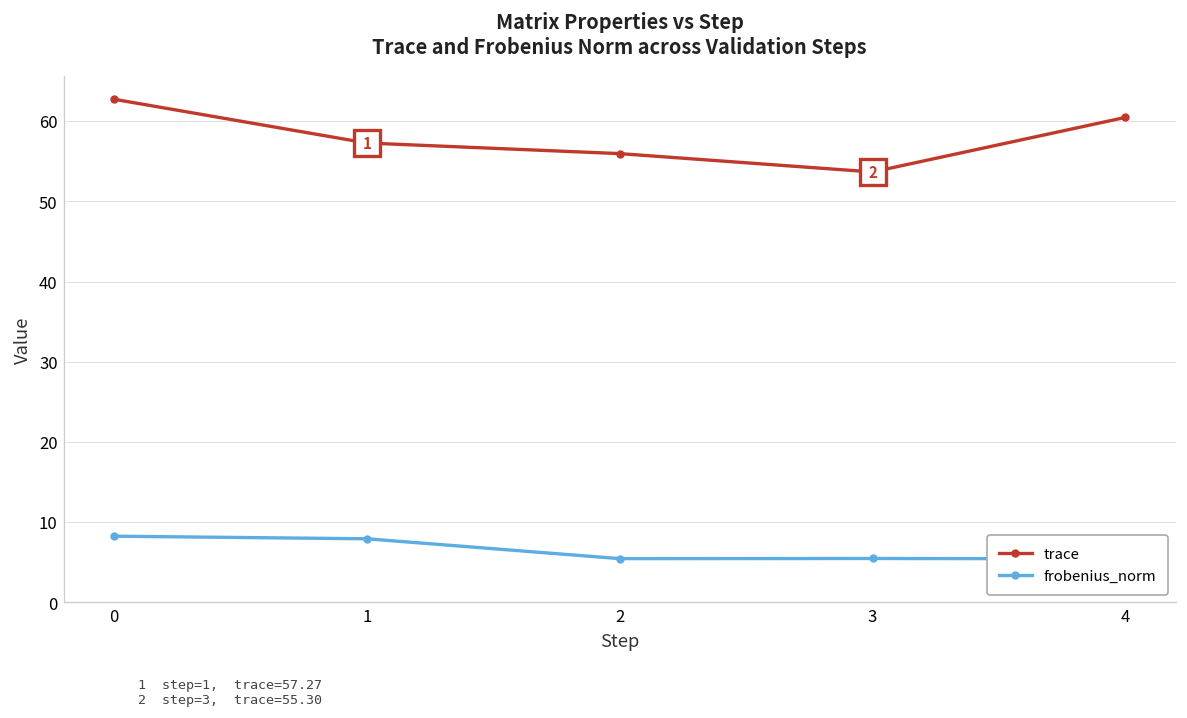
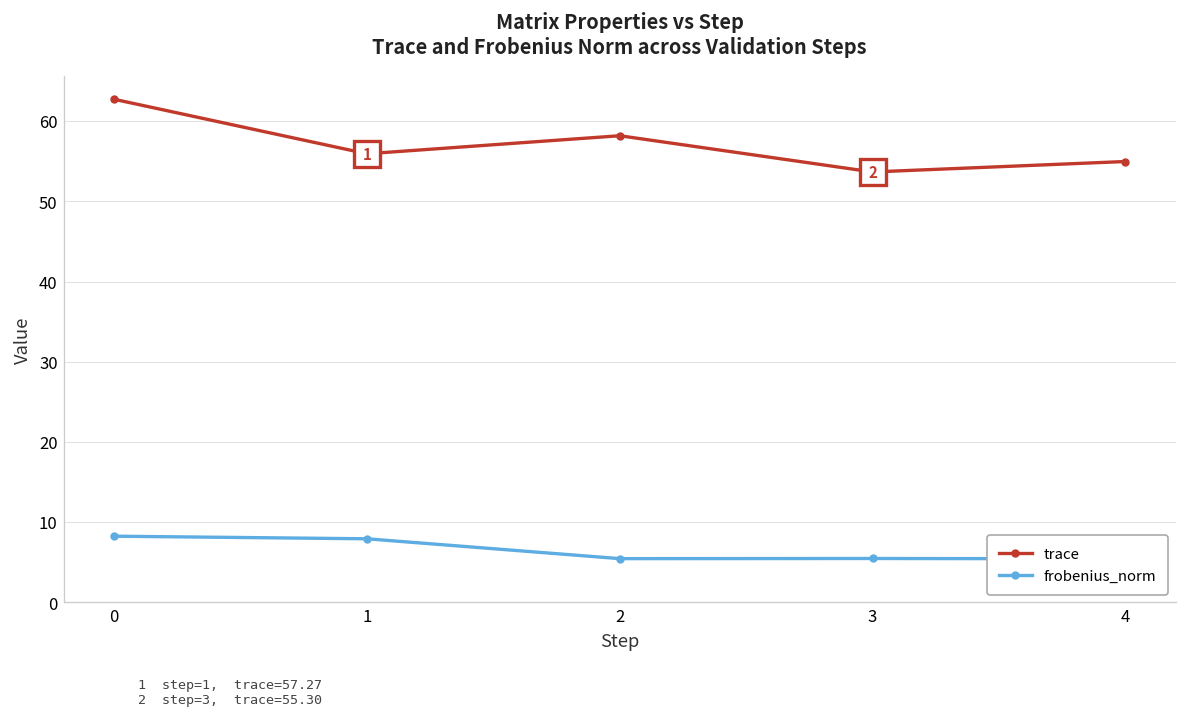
  {
    "trace": {
      "0": 63,
-     "1": 57,
-     "2": 56,
-     "4": 60
+     "1": 56,
+     "2": 58,
+     "4": 55
    },
    "frobenius_norm": {
      "0": 8,
      "1": 8,
      "2": 5,
      "3": 5
    }
  }
